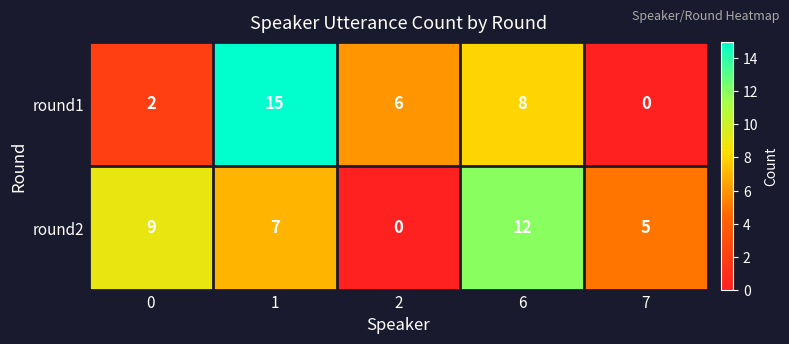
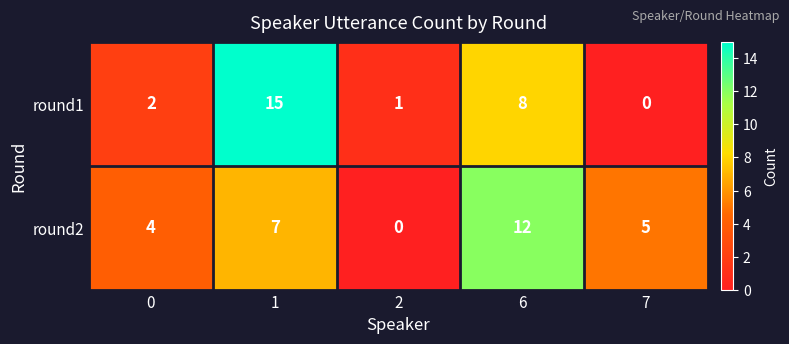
  {
    "round1": {
      "0": 2,
      "1": 15,
-     "2": 6,
+     "2": 1,
      "6": 8,
      "7": 0
    },
    "round2": {
-     "0": 9,
+     "0": 4,
      "1": 7,
      "2": 0,
      "6": 12,
      "7": 5
    }
  }
